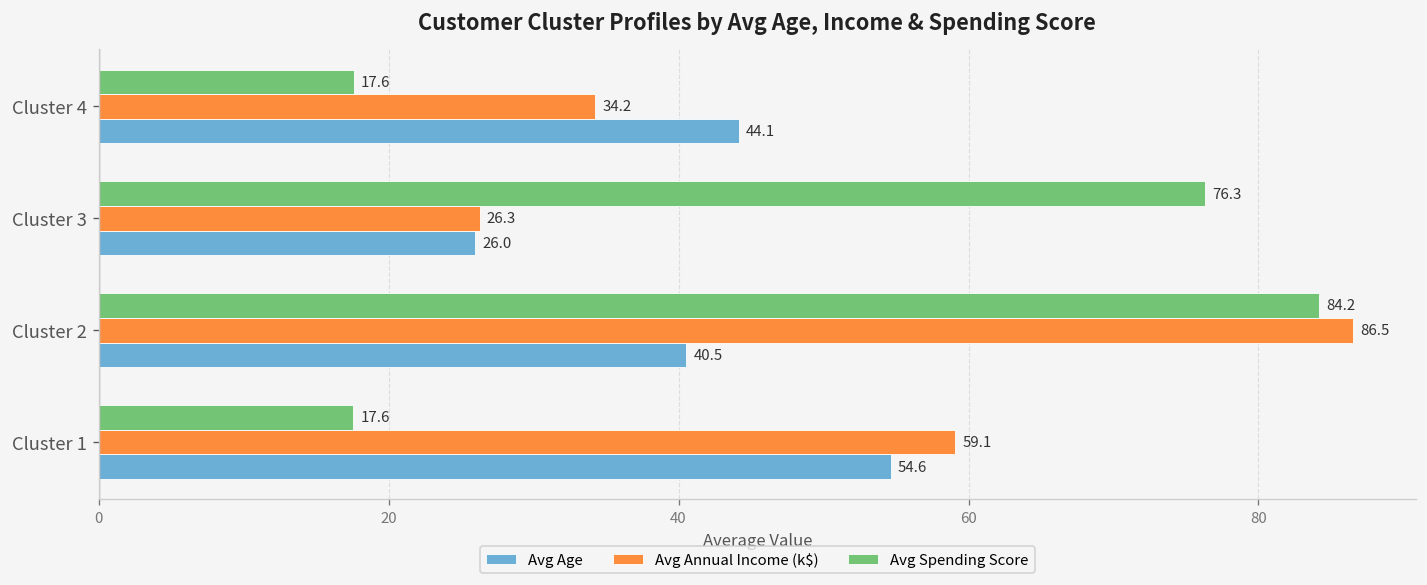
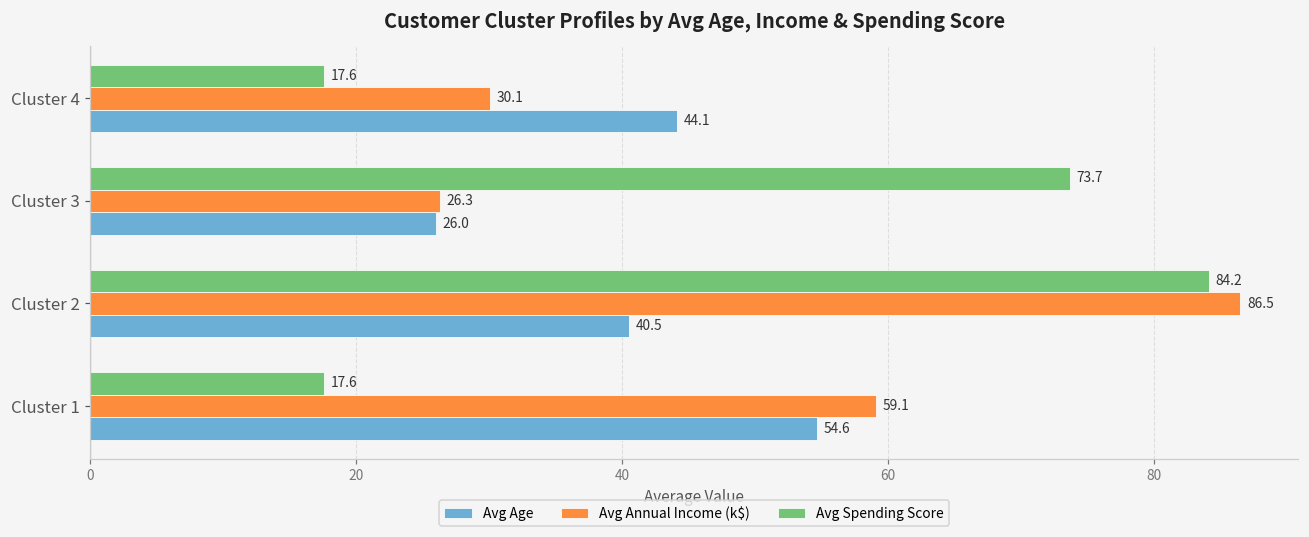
  {
    "Avg Age": {
      "Cluster 4": 44.1,
      "Cluster 3": 26.0,
      "Cluster 2": 40.5,
      "Cluster 1": 54.6
    },
    "Avg Annual Income (k$)": {
-     "Cluster 4": 34.2,
+     "Cluster 4": 30.1,
      "Cluster 3": 26.3,
      "Cluster 2": 86.5,
      "Cluster 1": 59.1
    },
    "Avg Spending Score": {
      "Cluster 4": 17.6,
-     "Cluster 3": 76.3,
+     "Cluster 3": 73.7,
      "Cluster 2": 84.2,
      "Cluster 1": 17.6
    }
  }
